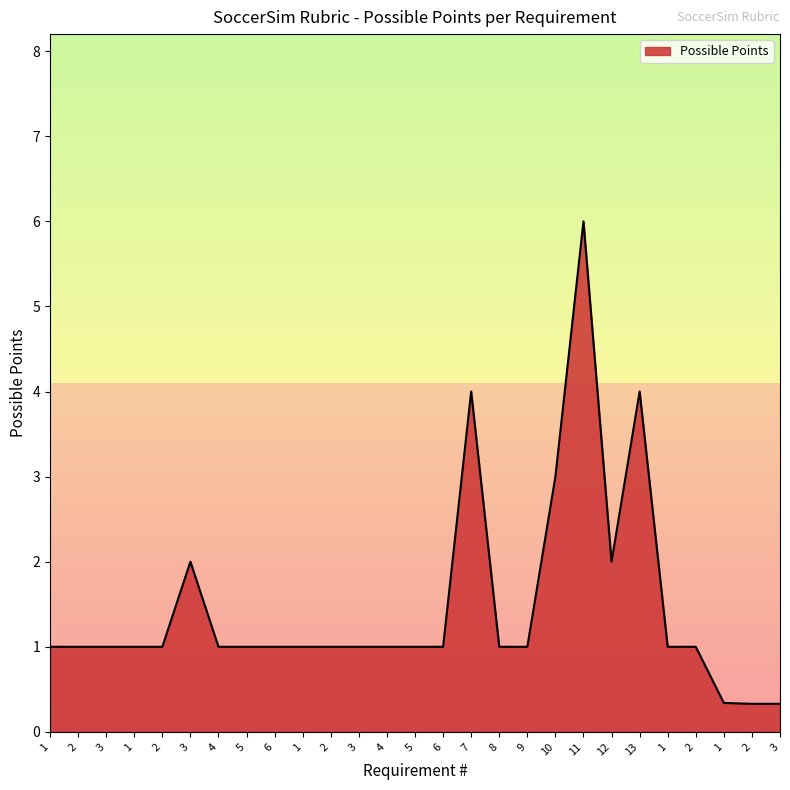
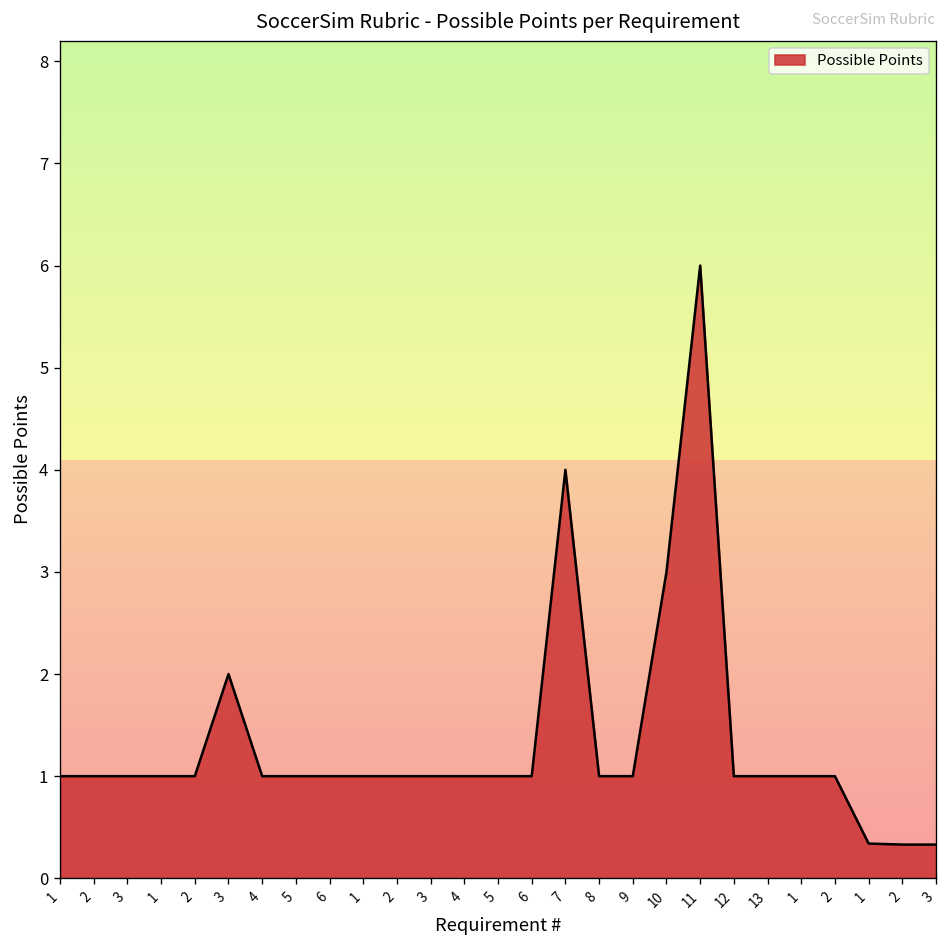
  {
    "7": 4,
    "8": 1,
    "9": 1,
    "10": 3,
    "11": 6,
-   "12": 2,
-   "13": 4
+   "12": 1,
+   "13": 1
  }
